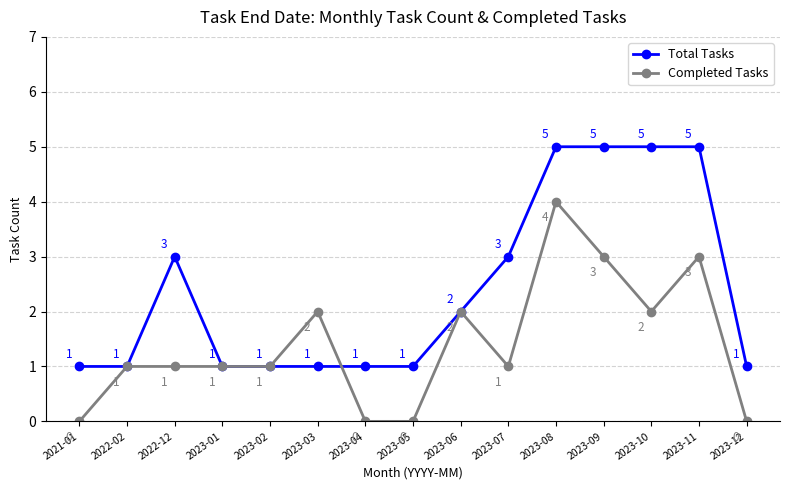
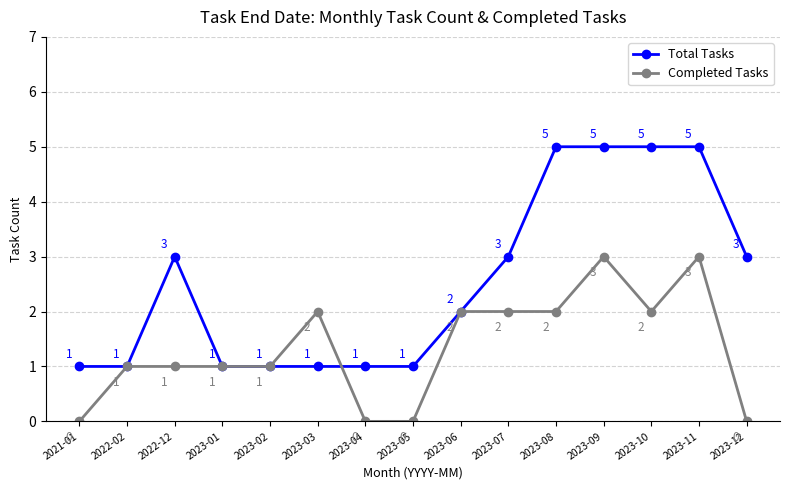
  {
    "Total Tasks": {
      "2021-01": 1,
      "2022-12": 3,
      "2023-03": 1,
      "2023-04": 1,
      "2023-05": 1,
      "2023-07": 3,
      "2023-08": 5,
      "2023-09": 5,
      "2023-10": 5,
      "2023-11": 5,
-     "2023-12": 1
+     "2023-12": 3
    },
    "Completed Tasks": {
      "2021-01": 0,
      "2022-12": 1,
      "2023-03": 2,
      "2023-04": 0,
      "2023-05": 0,
-     "2023-07": 1,
-     "2023-08": 4,
+     "2023-07": 2,
+     "2023-08": 2,
      "2023-09": 3,
      "2023-10": 2,
      "2023-11": 3,
      "2023-12": 0
    }
  }
